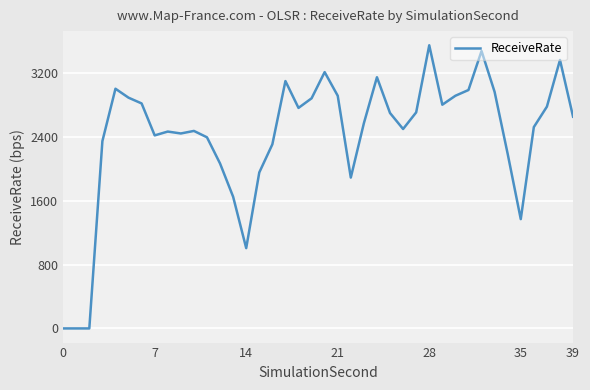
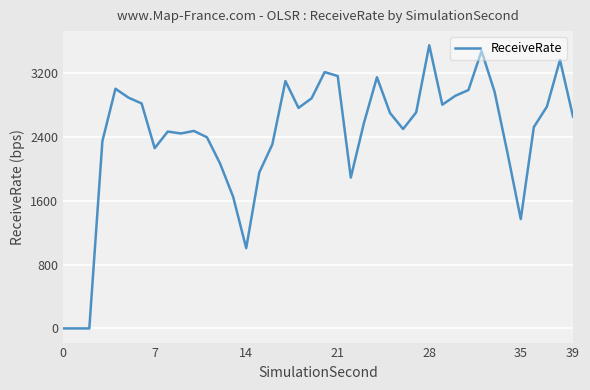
  {
    "0": 0,
-   "7": 2400,
+   "7": 2300,
    "14": 1000,
-   "21": 2900,
+   "21": 3200,
    "28": 3500,
    "35": 1400,
    "39": 2700
  }
